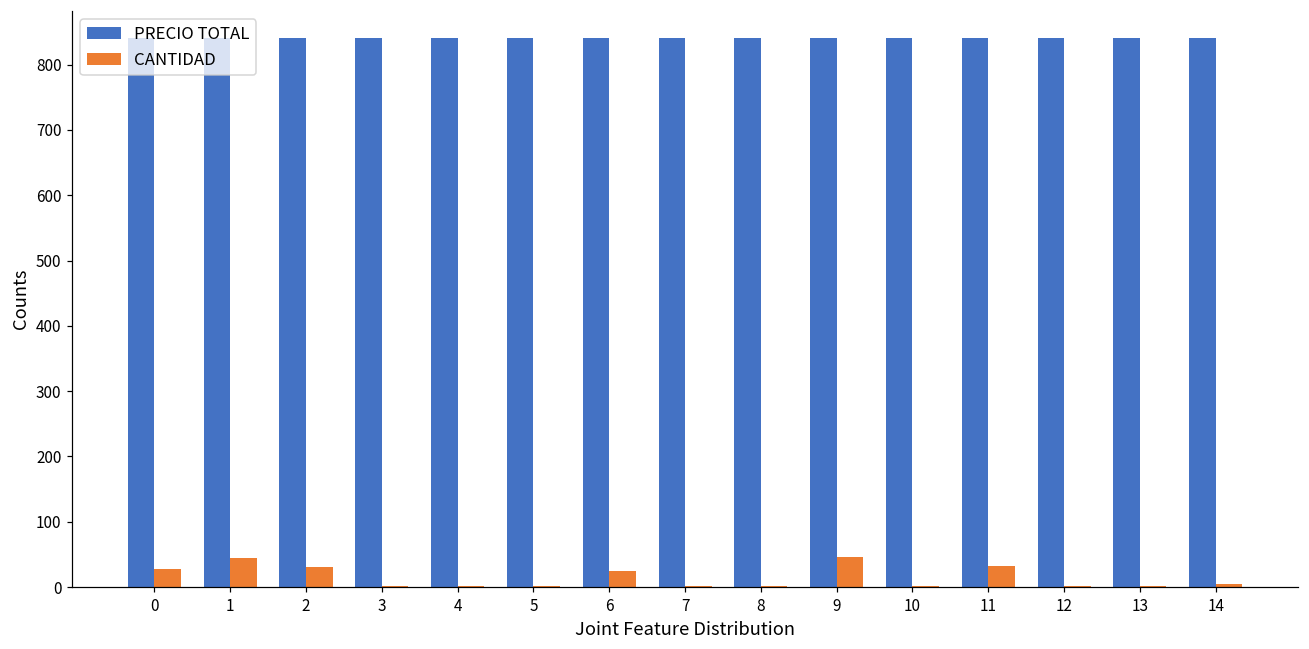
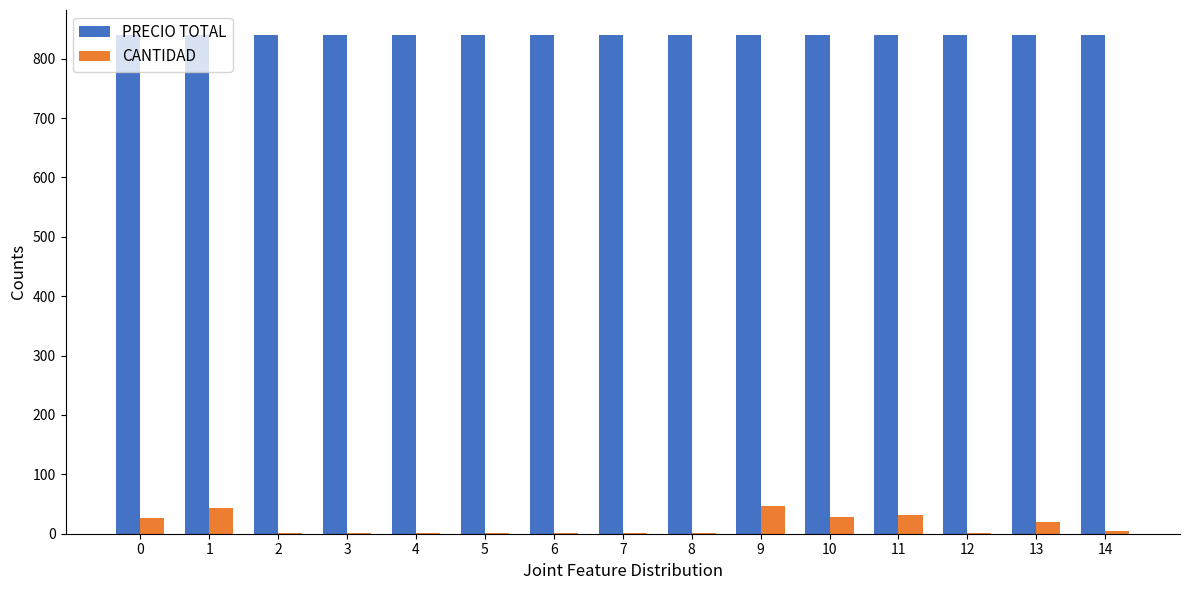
  {
    "PRECIO TOTAL": {
      "2": 840,
      "3": 840,
      "4": 840,
      "5": 840,
      "6": 840,
      "7": 840,
      "8": 840,
      "9": 840,
      "10": 840,
      "11": 840,
      "12": 840,
      "13": 840,
      "14": 840
    },
    "CANTIDAD": {
      "0": 30,
      "1": 40,
-     "2": 30,
-     "6": 20,
+     "2": 0,
+     "6": 0,
      "9": 50,
-     "10": 0,
+     "10": 30,
      "11": 30,
-     "13": 0,
+     "13": 20,
      "14": 10
    }
  }
